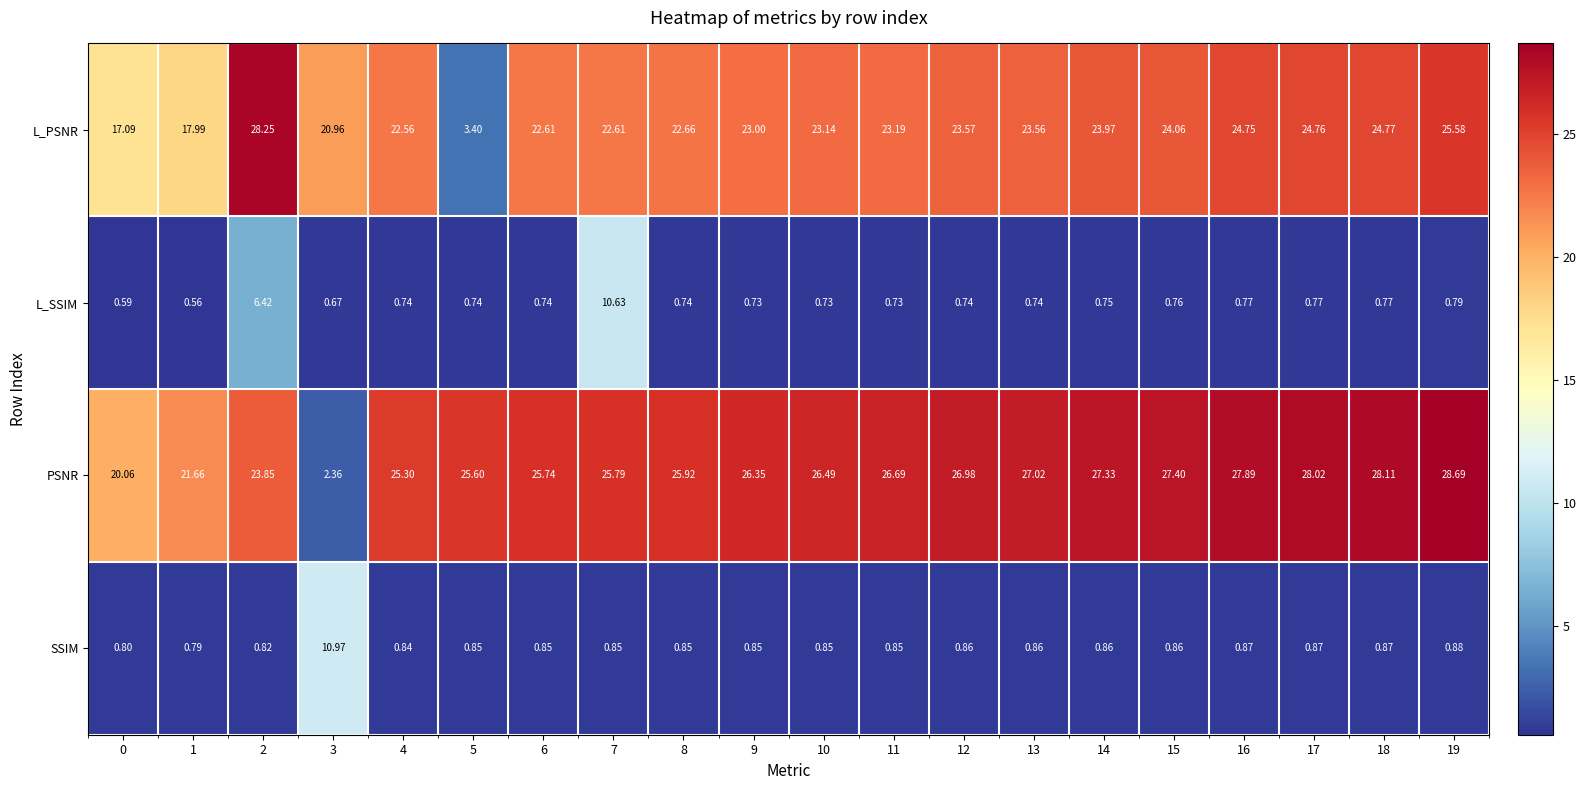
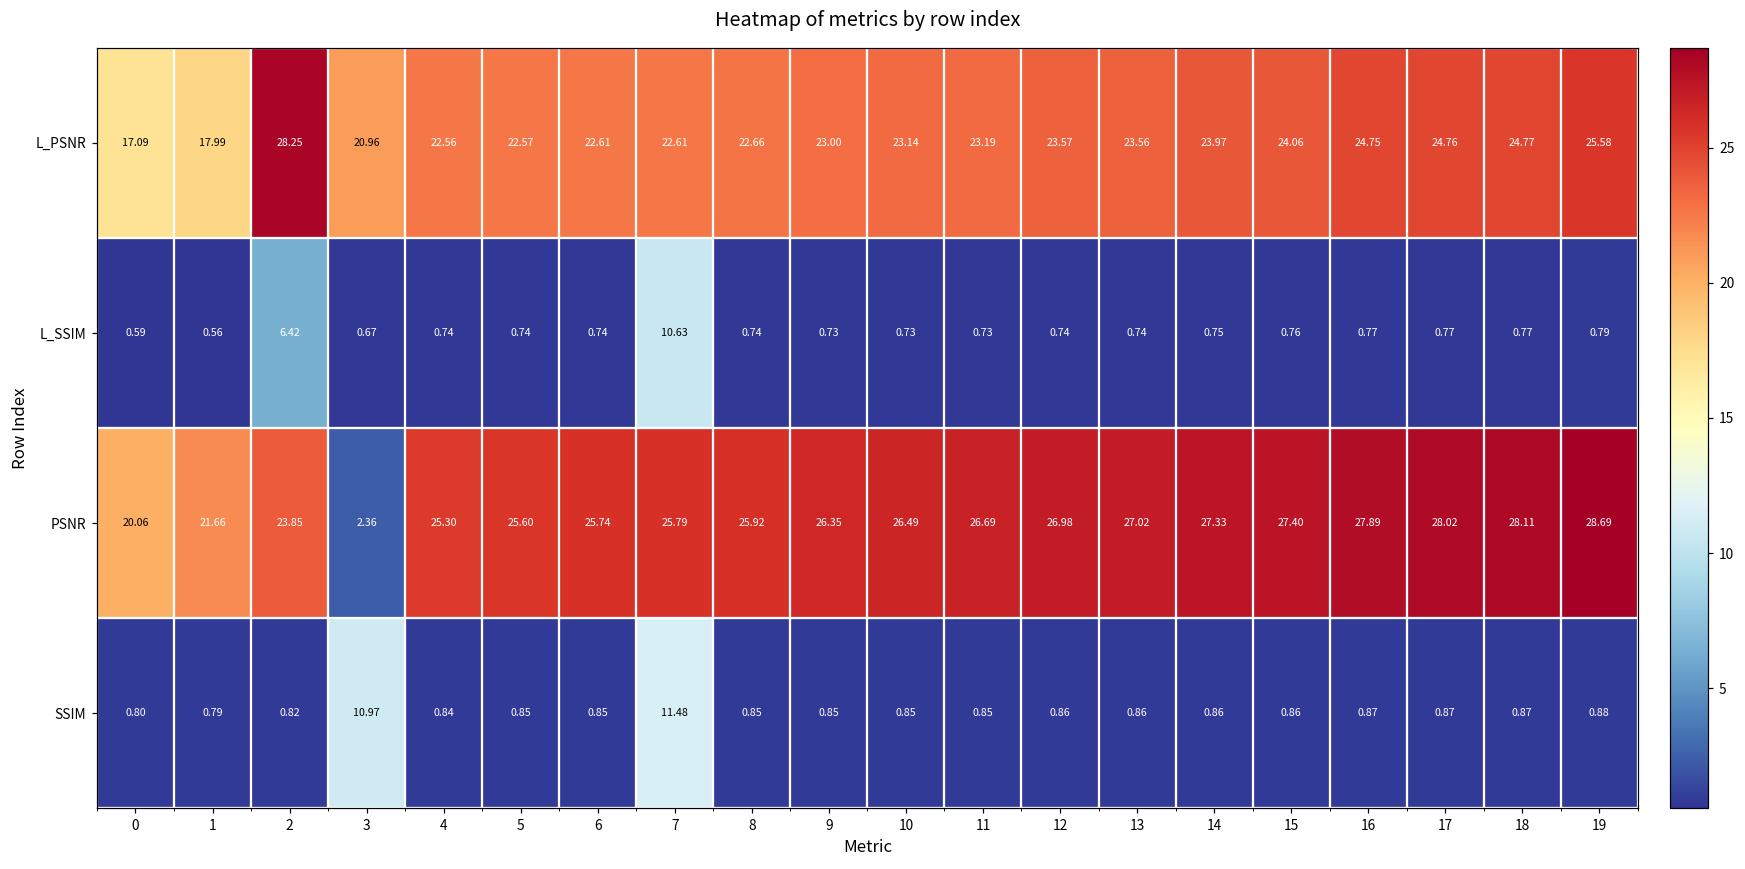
  {
    "L_PSNR": {
      "0": 17.09,
      "1": 17.99,
      "2": 28.25,
      "3": 20.96,
      "4": 22.56,
-     "5": 3.40,
+     "5": 22.57,
      "6": 22.61,
      "7": 22.61,
      "8": 22.66,
      "9": 23.00,
      "10": 23.14,
      "11": 23.19,
      "12": 23.57,
      "13": 23.56,
      "14": 23.97,
      "15": 24.06,
      "16": 24.75,
      "17": 24.76,
      "18": 24.77,
      "19": 25.58
    },
    "L_SSIM": {
      "0": 0.59,
      "1": 0.56,
      "2": 6.42,
      "3": 0.67,
      "4": 0.74,
      "5": 0.74,
      "6": 0.74,
      "7": 10.63,
      "8": 0.74,
      "9": 0.73,
      "10": 0.73,
      "11": 0.73,
      "12": 0.74,
      "13": 0.74,
      "14": 0.75,
      "15": 0.76,
      "16": 0.77,
      "17": 0.77,
      "18": 0.77,
      "19": 0.79
    },
    "PSNR": {
      "0": 20.06,
      "1": 21.66,
      "2": 23.85,
      "3": 2.36,
      "4": 25.30,
      "5": 25.60,
      "6": 25.74,
      "7": 25.79,
      "8": 25.92,
      "9": 26.35,
      "10": 26.49,
      "11": 26.69,
      "12": 26.98,
      "13": 27.02,
      "14": 27.33,
      "15": 27.40,
      "16": 27.89,
      "17": 28.02,
      "18": 28.11,
      "19": 28.69
    },
    "SSIM": {
      "0": 0.80,
      "1": 0.79,
      "2": 0.82,
      "3": 10.97,
      "4": 0.84,
      "5": 0.85,
      "6": 0.85,
-     "7": 0.85,
+     "7": 11.48,
      "8": 0.85,
      "9": 0.85,
      "10": 0.85,
      "11": 0.85,
      "12": 0.86,
      "13": 0.86,
      "14": 0.86,
      "15": 0.86,
      "16": 0.87,
      "17": 0.87,
      "18": 0.87,
      "19": 0.88
    }
  }
